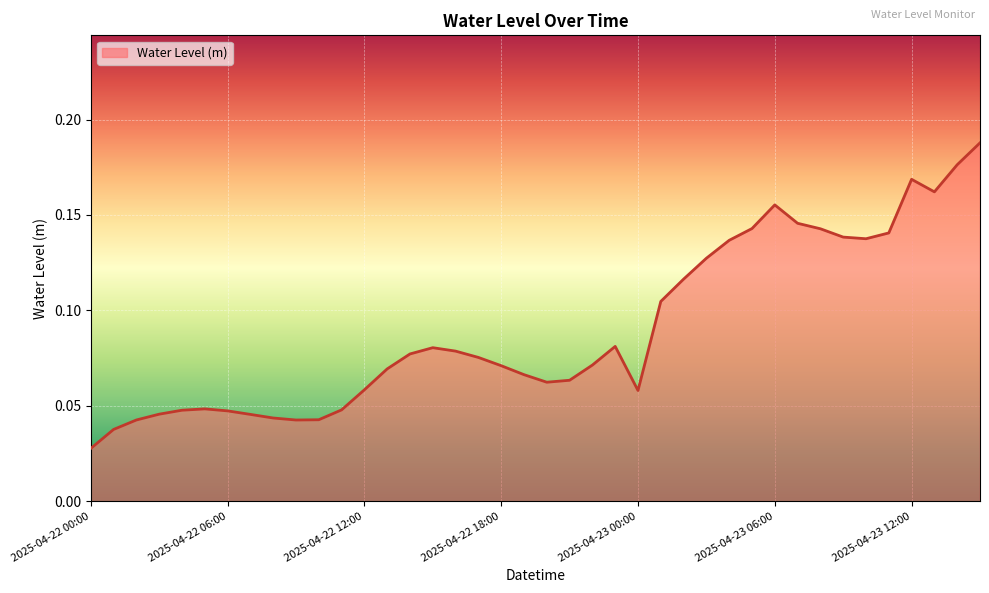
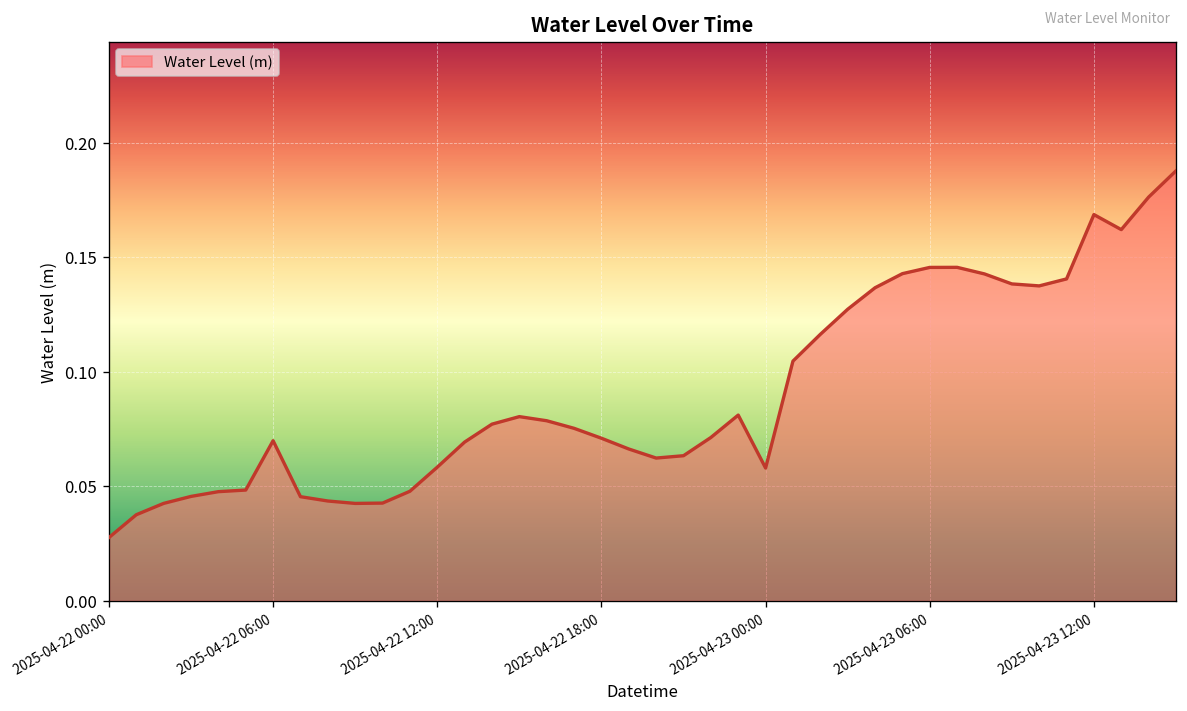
  {
    "2025-04-22 00:00": 0.028,
-   "2025-04-22 06:00": 0.047,
+   "2025-04-22 06:00": 0.070,
    "2025-04-22 12:00": 0.058,
    "2025-04-22 18:00": 0.071,
    "2025-04-23 00:00": 0.058,
-   "2025-04-23 06:00": 0.155,
+   "2025-04-23 06:00": 0.146,
    "2025-04-23 12:00": 0.169
  }
